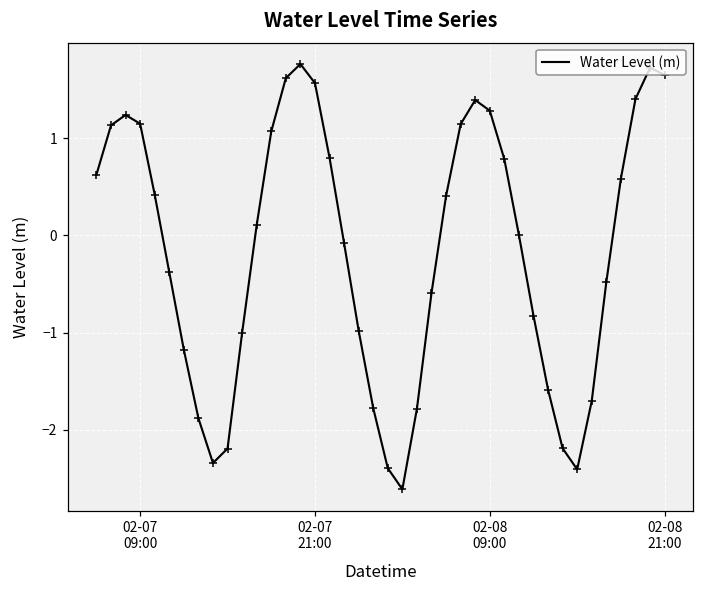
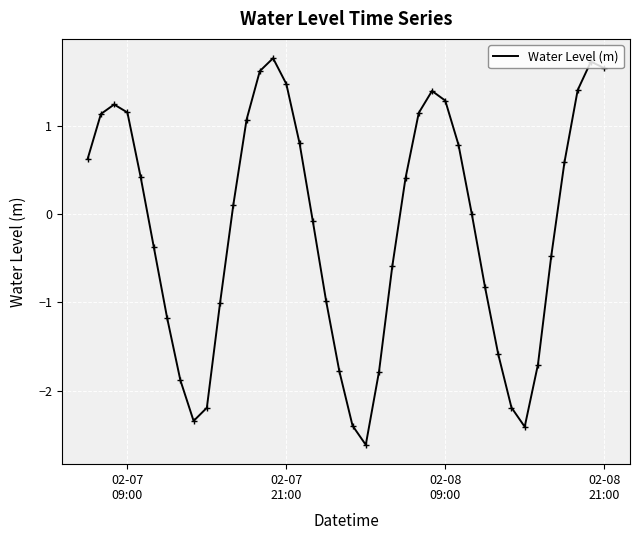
  {
    "02-07 09:00": 1.1,
-   "02-07 21:00": 1.6,
+   "02-07 21:00": 1.5,
    "02-08 09:00": 1.3
  }
